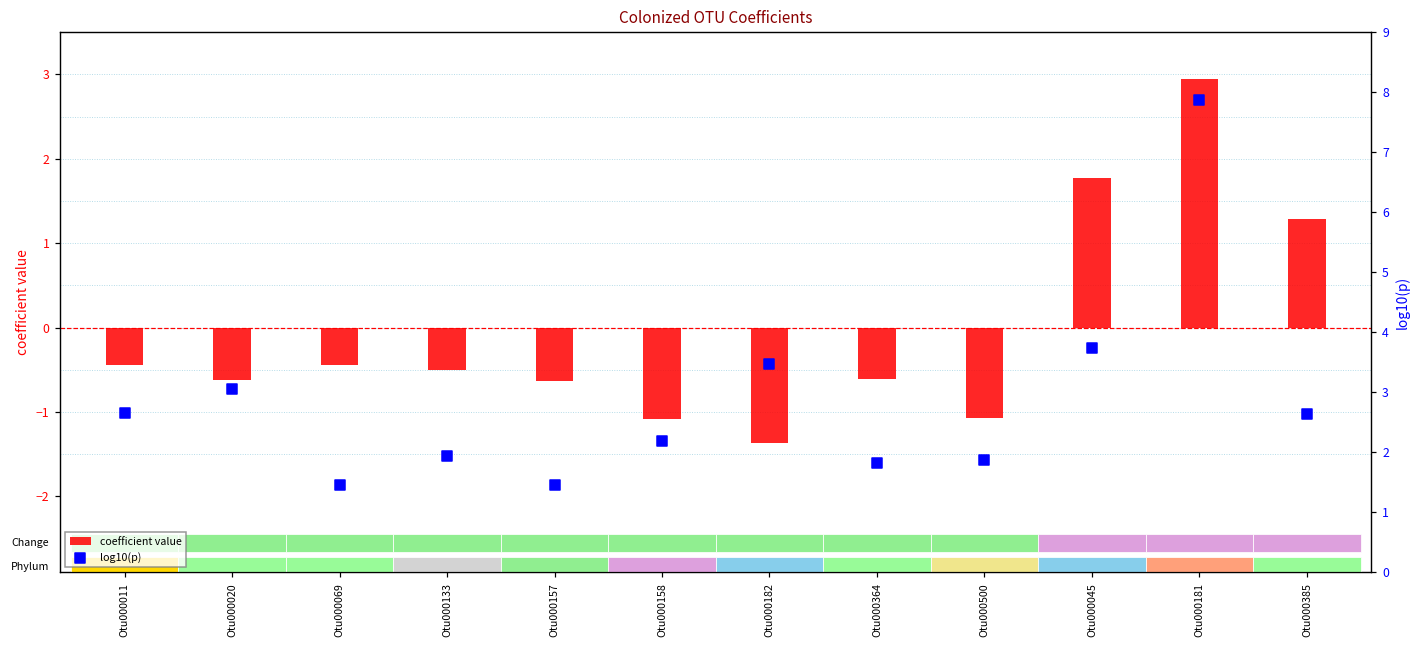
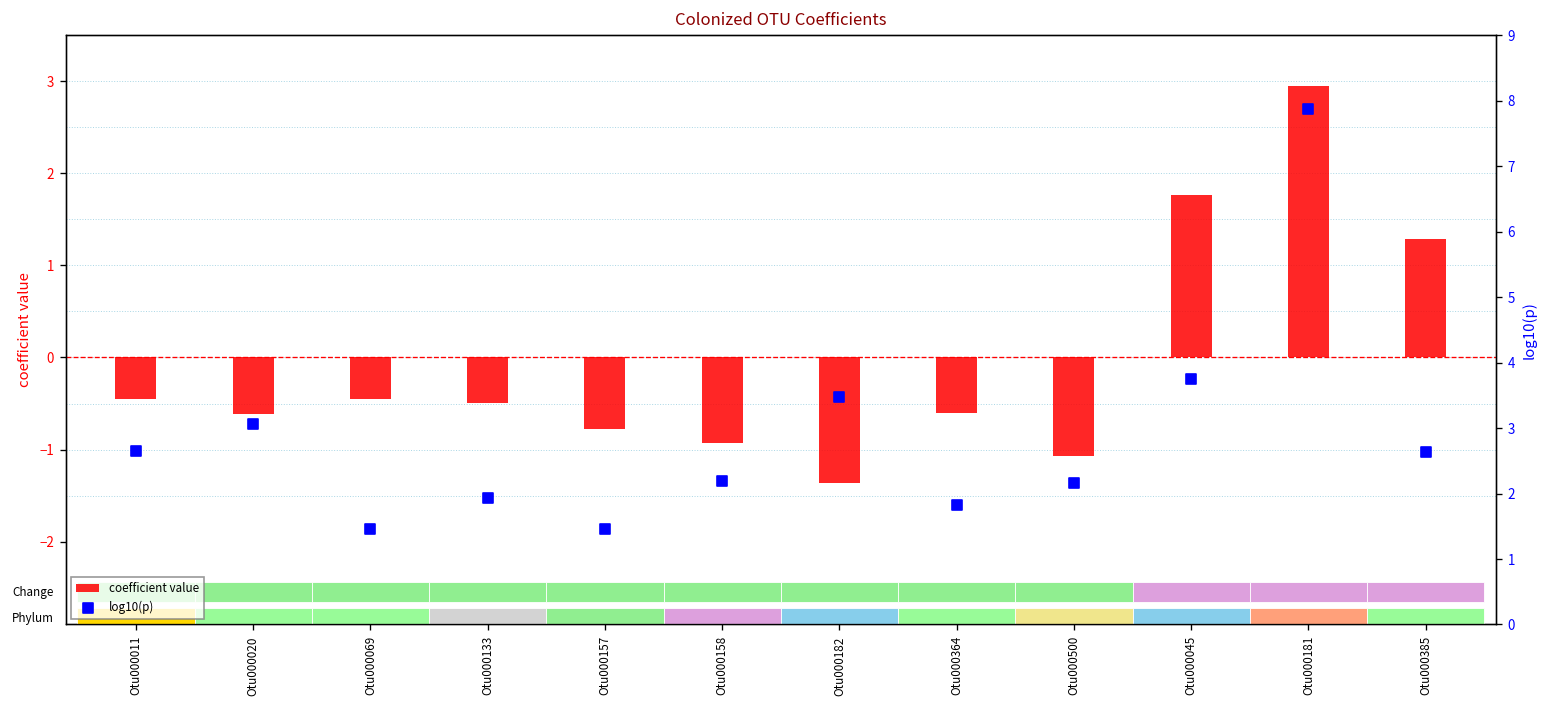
  {
    "coefficient value": {
      "Otu000011": -0.4,
      "Otu000020": -0.6,
      "Otu000069": -0.4,
      "Otu000133": -0.5,
-     "Otu000157": -0.6,
-     "Otu000158": -1.1,
+     "Otu000157": -0.8,
+     "Otu000158": -0.9,
      "Otu000182": -1.4,
      "Otu000364": -0.6,
      "Otu000500": -1.1,
      "Otu000045": 1.8,
      "Otu000181": 2.9,
      "Otu000385": 1.3
    },
    "log10(p)": {
-     "Otu000500": 1.9
+     "Otu000500": 2.2
    }
  }
